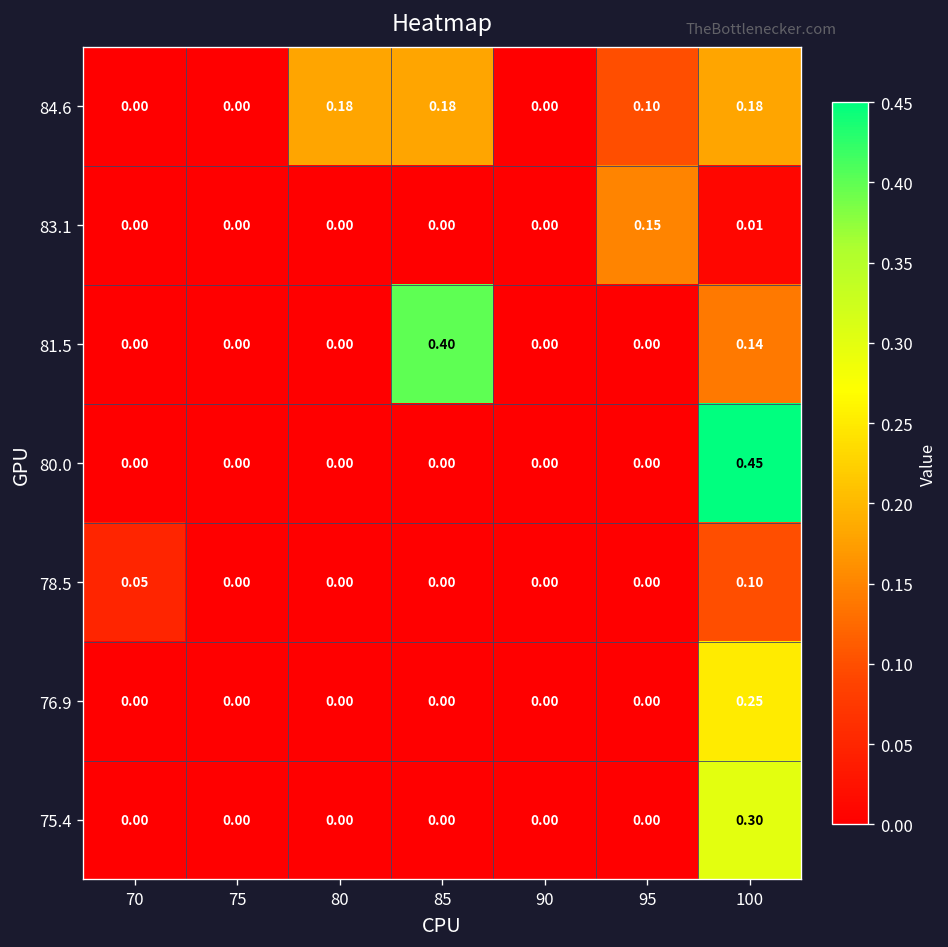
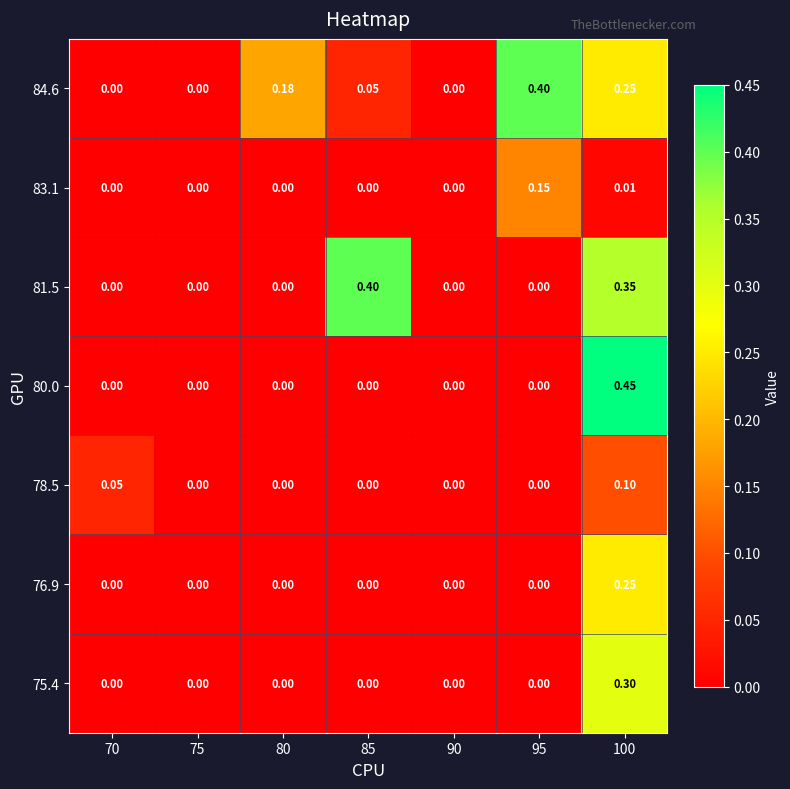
  {
    "84.6": {
      "70": 0.00,
      "75": 0.00,
      "80": 0.18,
-     "85": 0.18,
+     "85": 0.05,
      "90": 0.00,
-     "95": 0.10,
-     "100": 0.18
+     "95": 0.40,
+     "100": 0.25
    },
    "83.1": {
      "70": 0.00,
      "75": 0.00,
      "80": 0.00,
      "85": 0.00,
      "90": 0.00,
      "95": 0.15,
      "100": 0.01
    },
    "81.5": {
      "70": 0.00,
      "75": 0.00,
      "80": 0.00,
      "85": 0.40,
      "90": 0.00,
      "95": 0.00,
-     "100": 0.14
+     "100": 0.35
    },
    "80.0": {
      "70": 0.00,
      "75": 0.00,
      "80": 0.00,
      "85": 0.00,
      "90": 0.00,
      "95": 0.00,
      "100": 0.45
    },
    "78.5": {
      "70": 0.05,
      "75": 0.00,
      "80": 0.00,
      "85": 0.00,
      "90": 0.00,
      "95": 0.00,
      "100": 0.10
    },
    "76.9": {
      "70": 0.00,
      "75": 0.00,
      "80": 0.00,
      "85": 0.00,
      "90": 0.00,
      "95": 0.00,
      "100": 0.25
    },
    "75.4": {
      "70": 0.00,
      "75": 0.00,
      "80": 0.00,
      "85": 0.00,
      "90": 0.00,
      "95": 0.00,
      "100": 0.30
    }
  }
